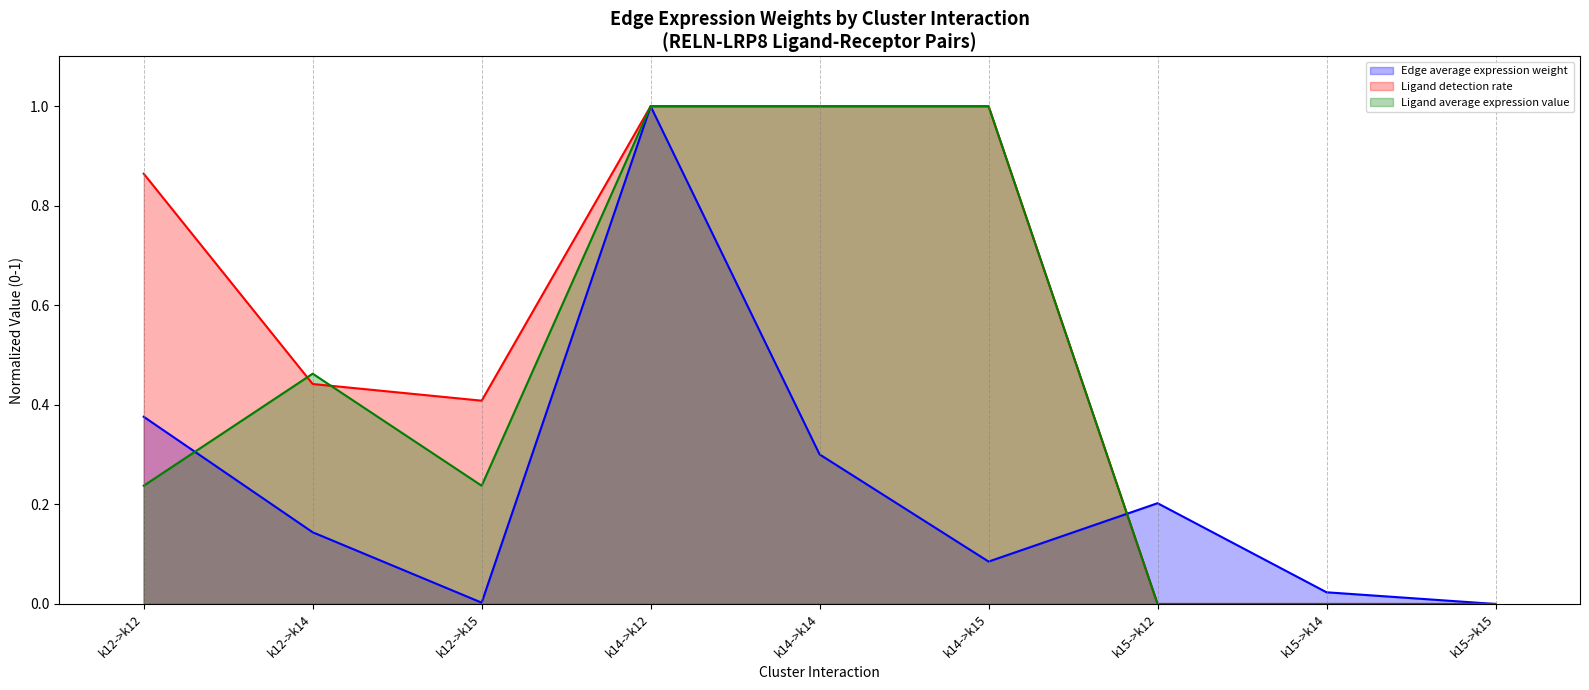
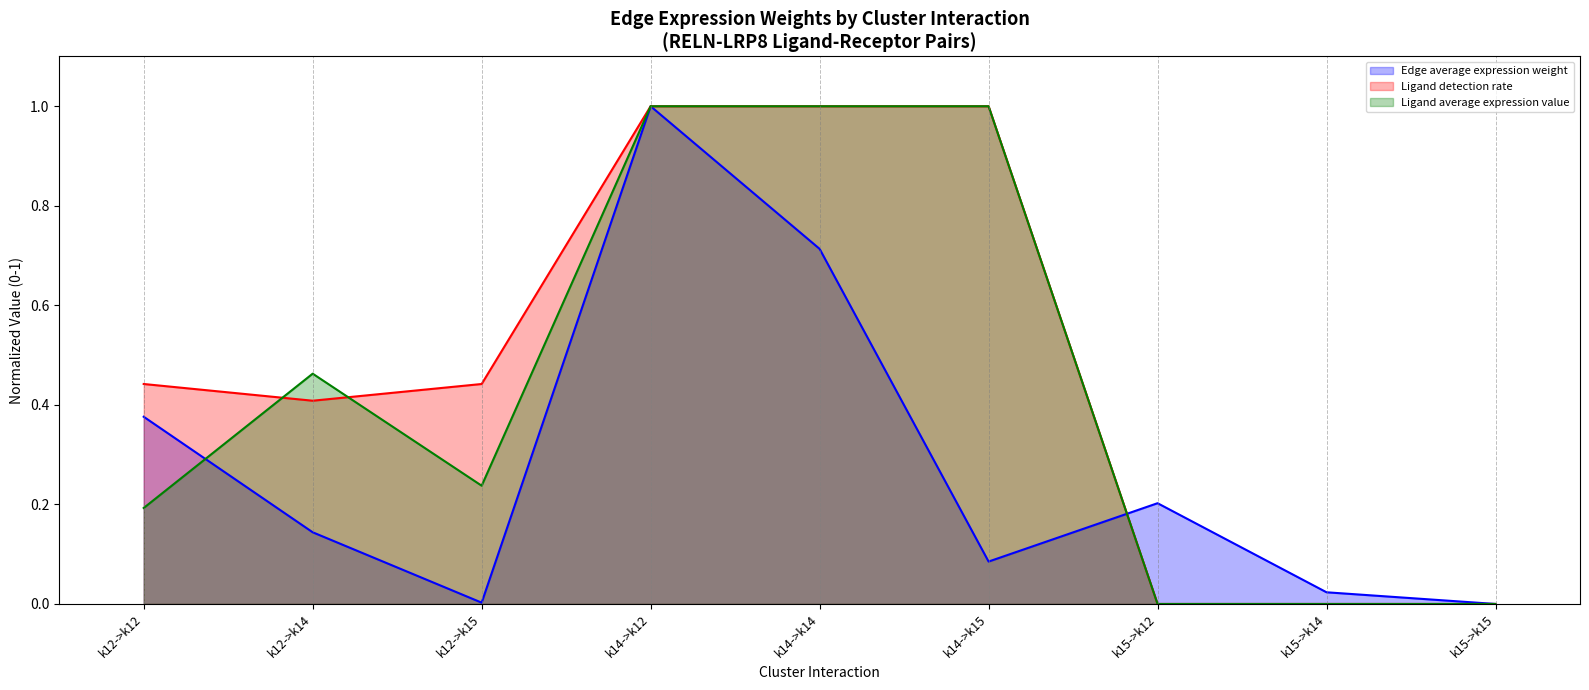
  {
    "Edge average expression weight": {
      "k12->k12": 0.38,
      "k12->k14": 0.14,
      "k12->k15": 0.00,
-     "k14->k14": 0.30,
+     "k14->k14": 0.71,
      "k14->k15": 0.09,
      "k15->k12": 0.20,
      "k15->k14": 0.02
    },
    "Ligand detection rate": {
-     "k12->k12": 0.86,
-     "k12->k14": 0.44,
-     "k12->k15": 0.41
+     "k12->k12": 0.44,
+     "k12->k14": 0.41,
+     "k12->k15": 0.44
    },
    "Ligand average expression value": {
-     "k12->k12": 0.24,
+     "k12->k12": 0.19,
      "k12->k14": 0.46,
      "k12->k15": 0.24
    }
  }
